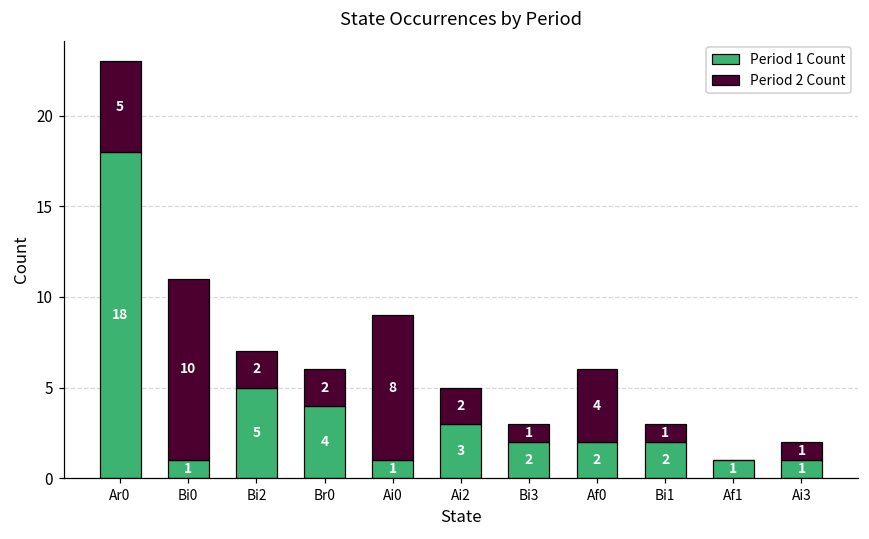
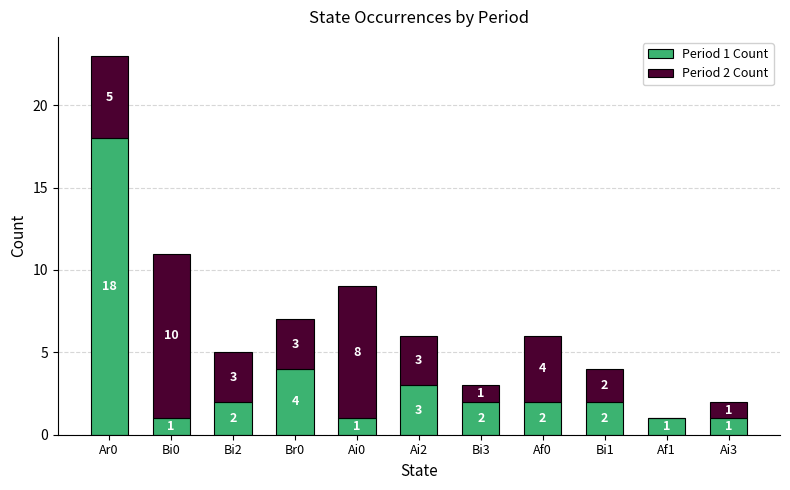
  {
    "Period 1 Count": {
      "Ar0": 18,
      "Bi0": 1,
-     "Bi2": 5,
+     "Bi2": 2,
      "Br0": 4,
      "Ai0": 1,
      "Ai2": 3,
      "Bi3": 2,
      "Af0": 2,
      "Bi1": 2,
      "Af1": 1,
      "Ai3": 1
    },
    "Period 2 Count": {
      "Ar0": 5,
      "Bi0": 10,
-     "Bi2": 2,
-     "Br0": 2,
+     "Bi2": 3,
+     "Br0": 3,
      "Ai0": 8,
-     "Ai2": 2,
+     "Ai2": 3,
      "Bi3": 1,
      "Af0": 4,
-     "Bi1": 1,
+     "Bi1": 2,
      "Ai3": 1
    }
  }
